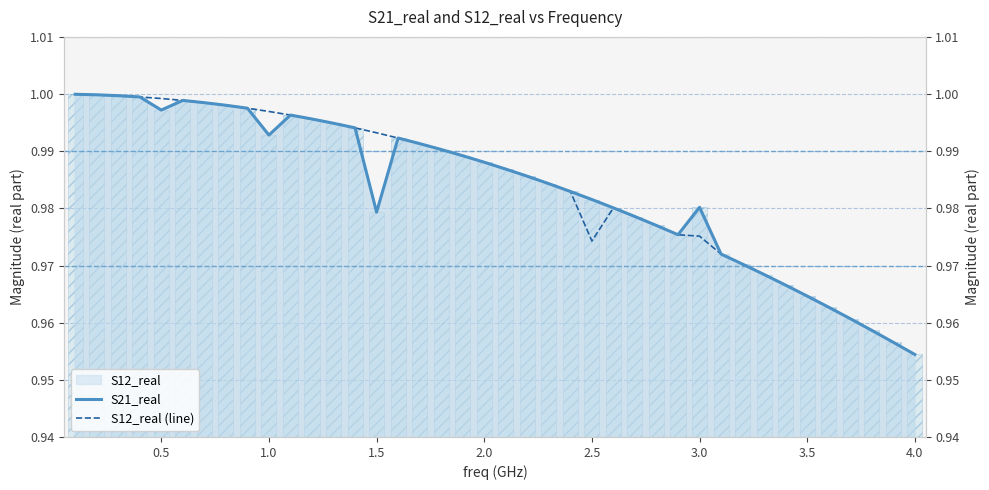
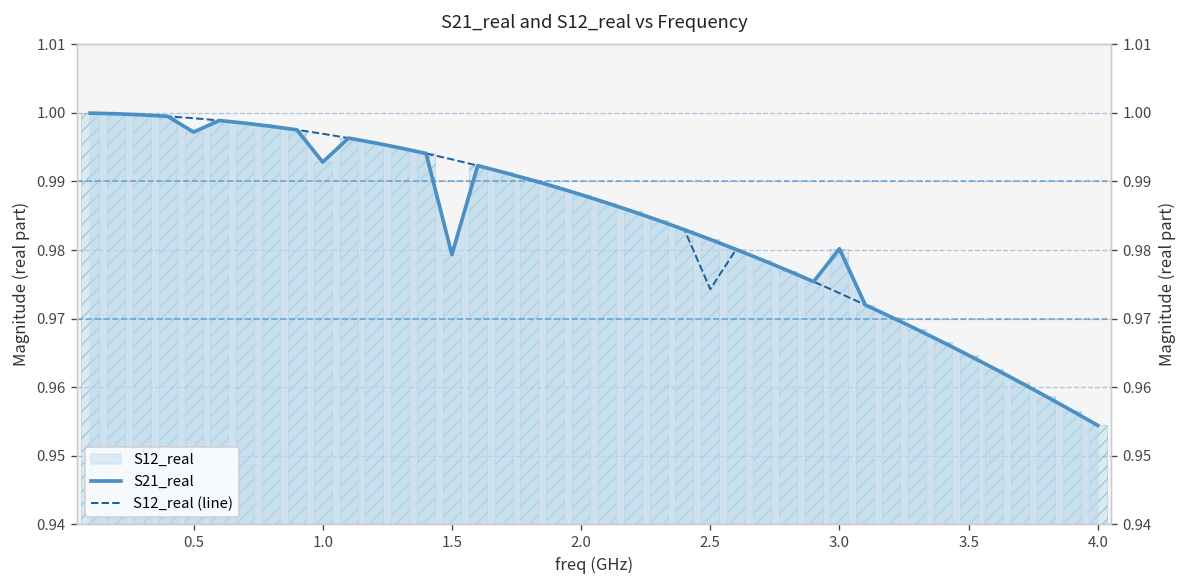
  {
    "S12_real": {
      "0.5": 0.997,
      "1.0": 0.993,
      "1.5": 0.979,
      "2.0": 0.988,
      "2.5": 0.982,
      "3.0": 0.980,
      "3.5": 0.965,
      "4.0": 0.954
    },
    "S12_real (line)": {
      "0.5": 0.999,
      "1.0": 0.997,
      "1.5": 0.993,
      "2.5": 0.974,
-     "3.0": 0.975
+     "3.0": 0.974
    }
  }
